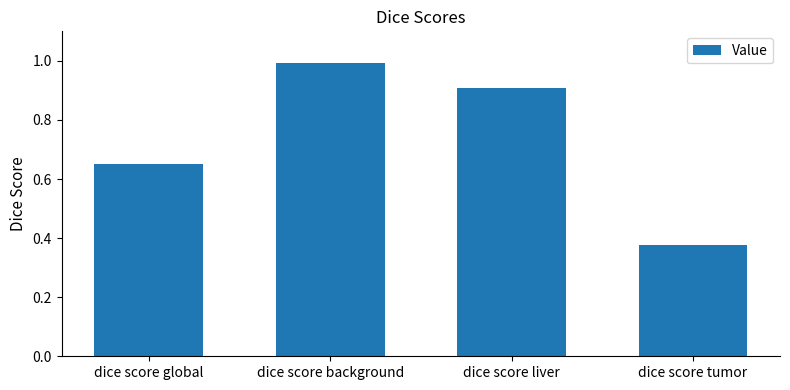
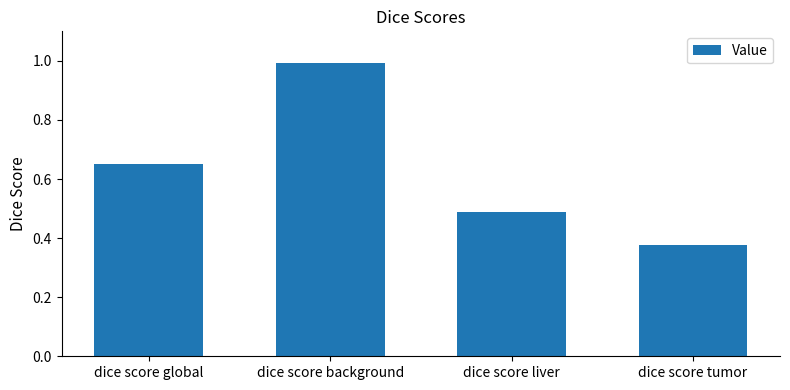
  {
    "dice score global": 0.65,
    "dice score background": 0.99,
-   "dice score liver": 0.91,
+   "dice score liver": 0.49,
    "dice score tumor": 0.38
  }
